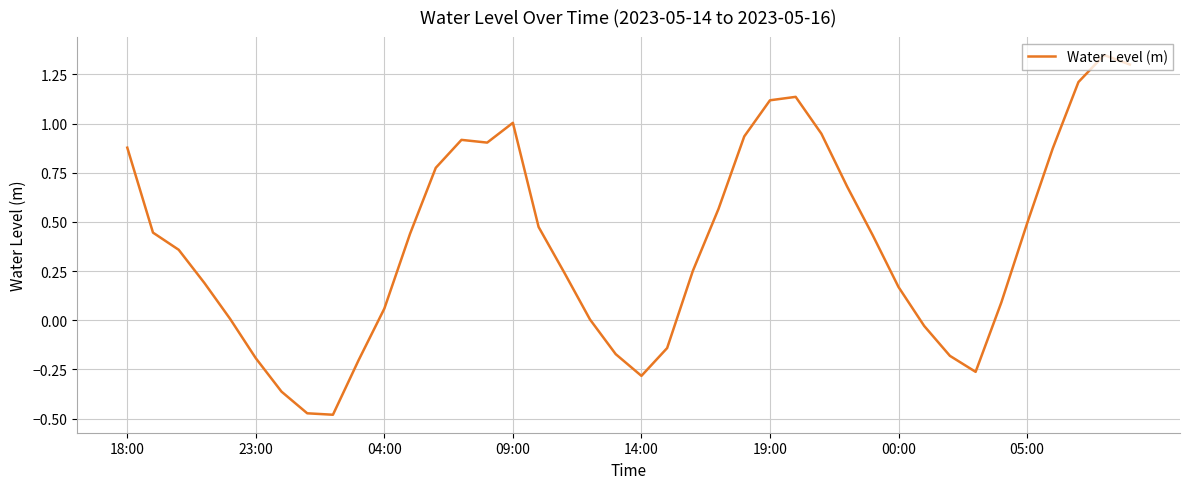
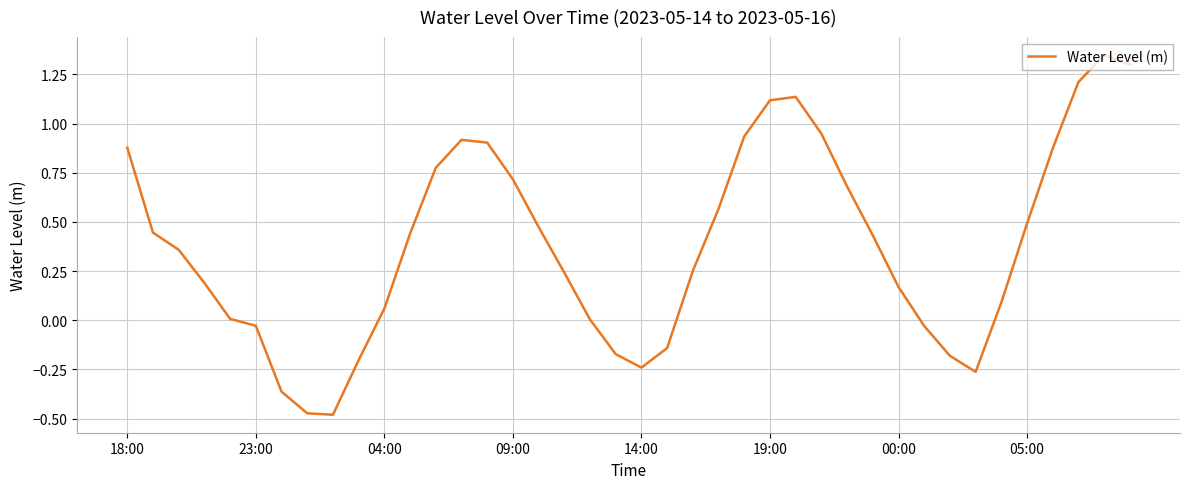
  {
    "18:00": 0.88,
-   "23:00": -0.19,
+   "23:00": -0.03,
    "04:00": 0.06,
-   "09:00": 1.00,
-   "14:00": -0.28,
+   "09:00": 0.72,
+   "14:00": -0.24,
    "19:00": 1.12,
    "00:00": 0.17,
    "05:00": 0.49
  }
